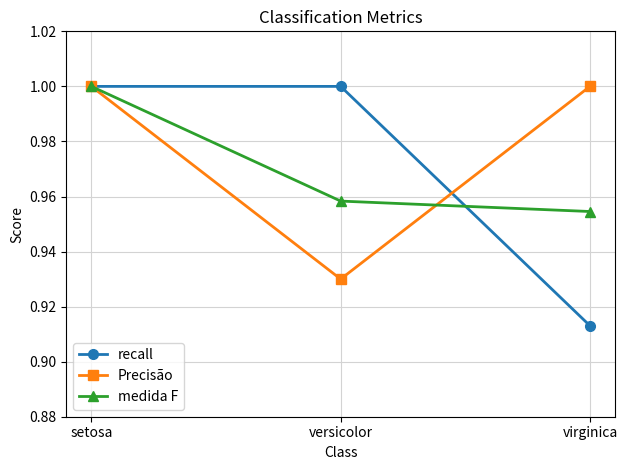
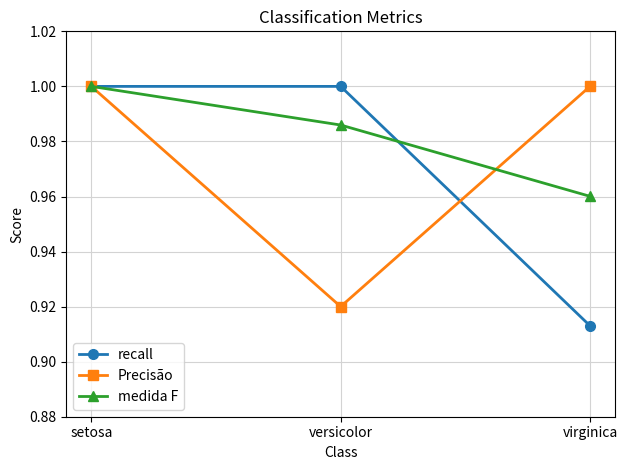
  {
    "recall": {
      "versicolor": 1.000,
      "virginica": 0.913
    },
    "Precisão": {
-     "versicolor": 0.93,
+     "versicolor": 0.92,
      "virginica": 1.00
    },
    "medida F": {
-     "versicolor": 0.958,
-     "virginica": 0.955
+     "versicolor": 0.986,
+     "virginica": 0.960
    }
  }
